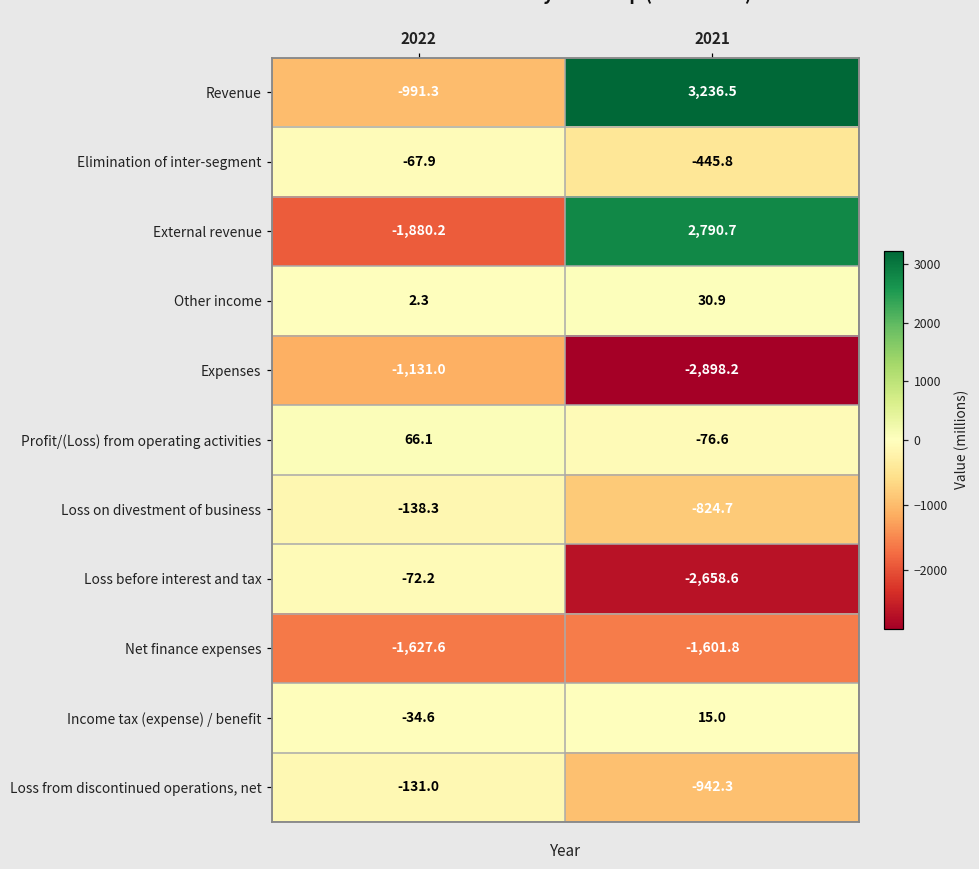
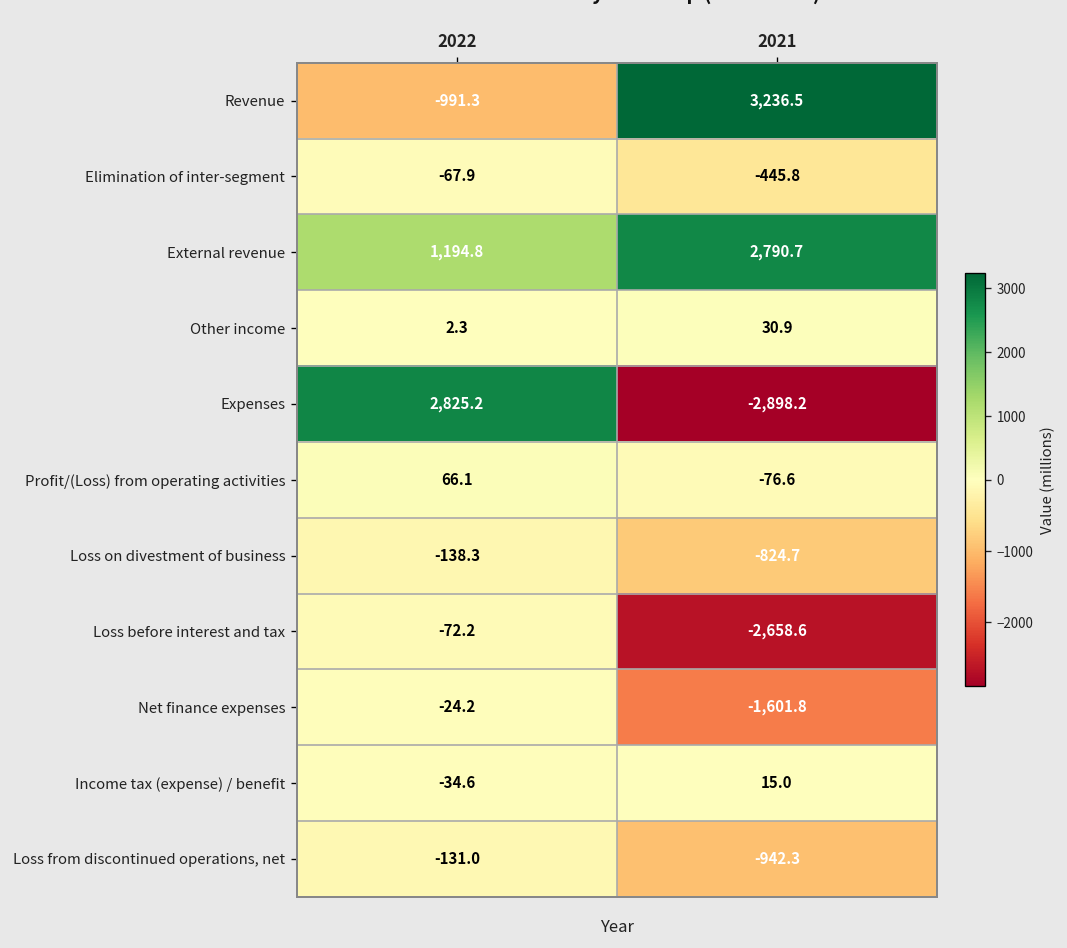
  {
    "Revenue": {
      "2022": "-991.3",
      "2021": "3,236.5"
    },
    "Elimination of inter-segment": {
      "2022": "-67.9",
      "2021": "-445.8"
    },
    "External revenue": {
-     "2022": "-1,880.2",
+     "2022": "1,194.8",
      "2021": "2,790.7"
    },
    "Other income": {
      "2022": "2.3",
      "2021": "30.9"
    },
    "Expenses": {
-     "2022": "-1,131.0",
+     "2022": "2,825.2",
      "2021": "-2,898.2"
    },
    "Profit/(Loss) from operating activities": {
      "2022": "66.1",
      "2021": "-76.6"
    },
    "Loss on divestment of business": {
      "2022": "-138.3",
      "2021": "-824.7"
    },
    "Loss before interest and tax": {
      "2022": "-72.2",
      "2021": "-2,658.6"
    },
    "Net finance expenses": {
-     "2022": "-1,627.6",
+     "2022": "-24.2",
      "2021": "-1,601.8"
    },
    "Income tax (expense) / benefit": {
      "2022": "-34.6",
      "2021": "15.0"
    },
    "Loss from discontinued operations, net": {
      "2022": "-131.0",
      "2021": "-942.3"
    }
  }
